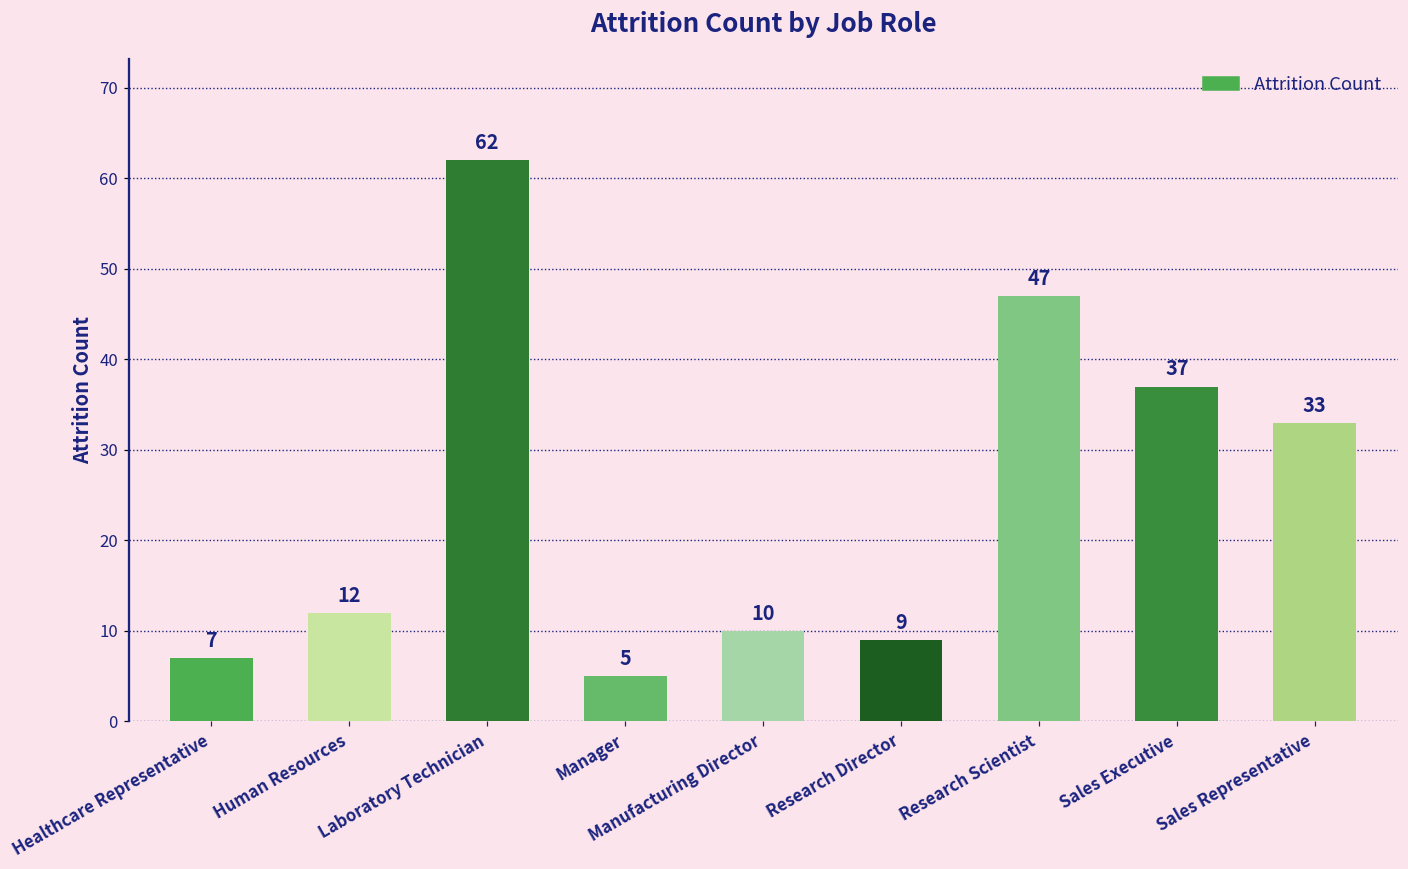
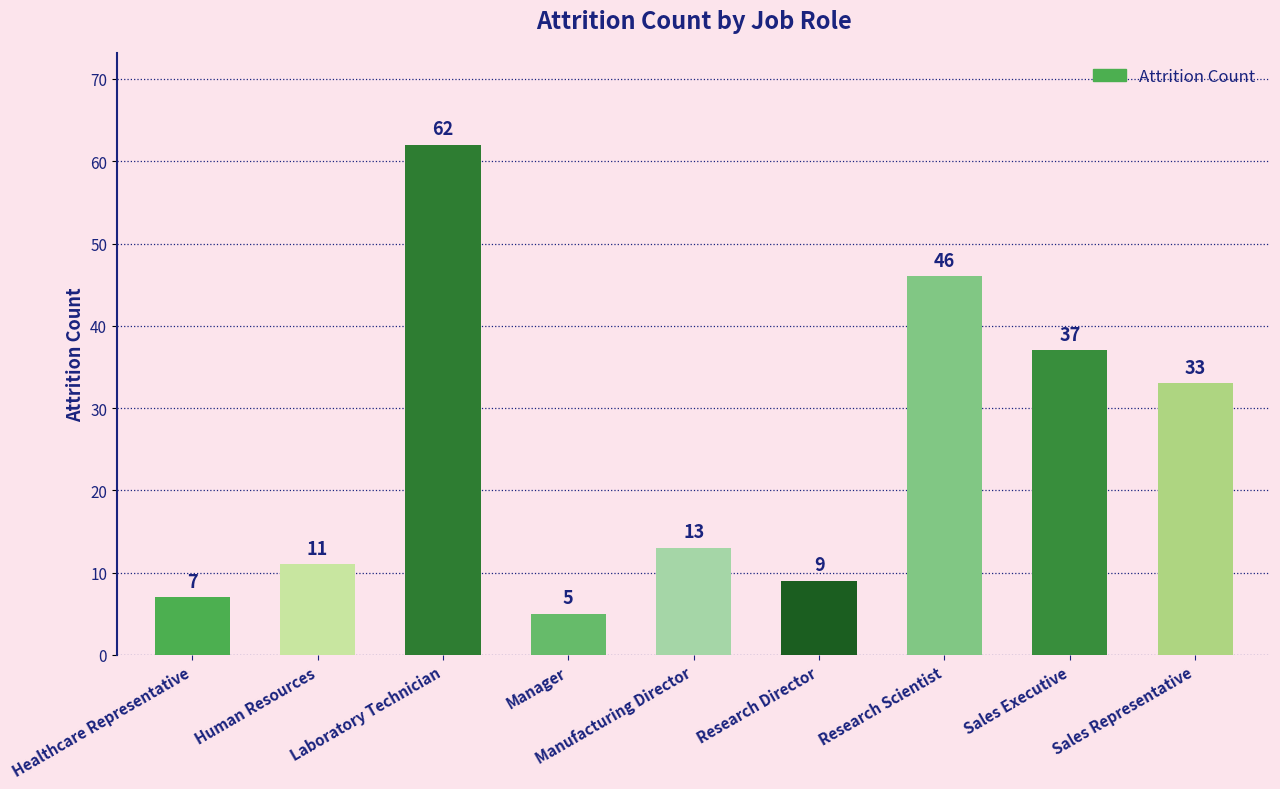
  {
    "Healthcare Representative": 7,
-   "Human Resources": 12,
+   "Human Resources": 11,
    "Laboratory Technician": 62,
    "Manager": 5,
-   "Manufacturing Director": 10,
+   "Manufacturing Director": 13,
    "Research Director": 9,
-   "Research Scientist": 47,
+   "Research Scientist": 46,
    "Sales Executive": 37,
    "Sales Representative": 33
  }
